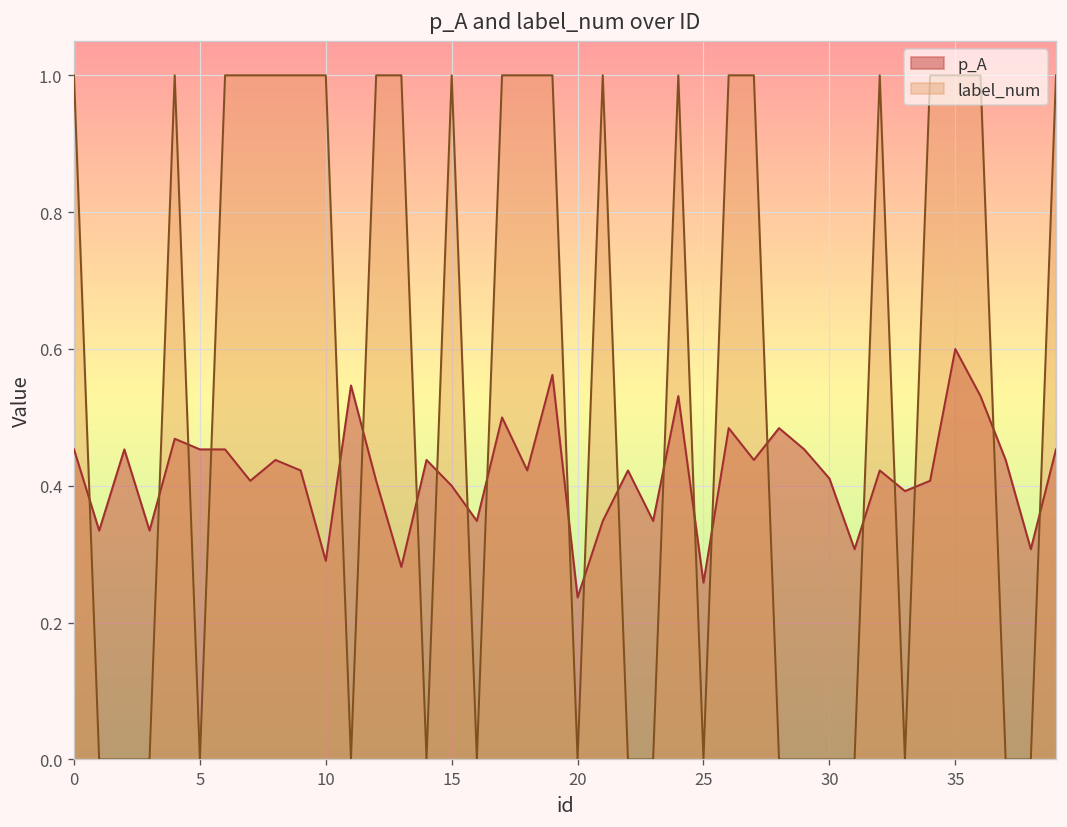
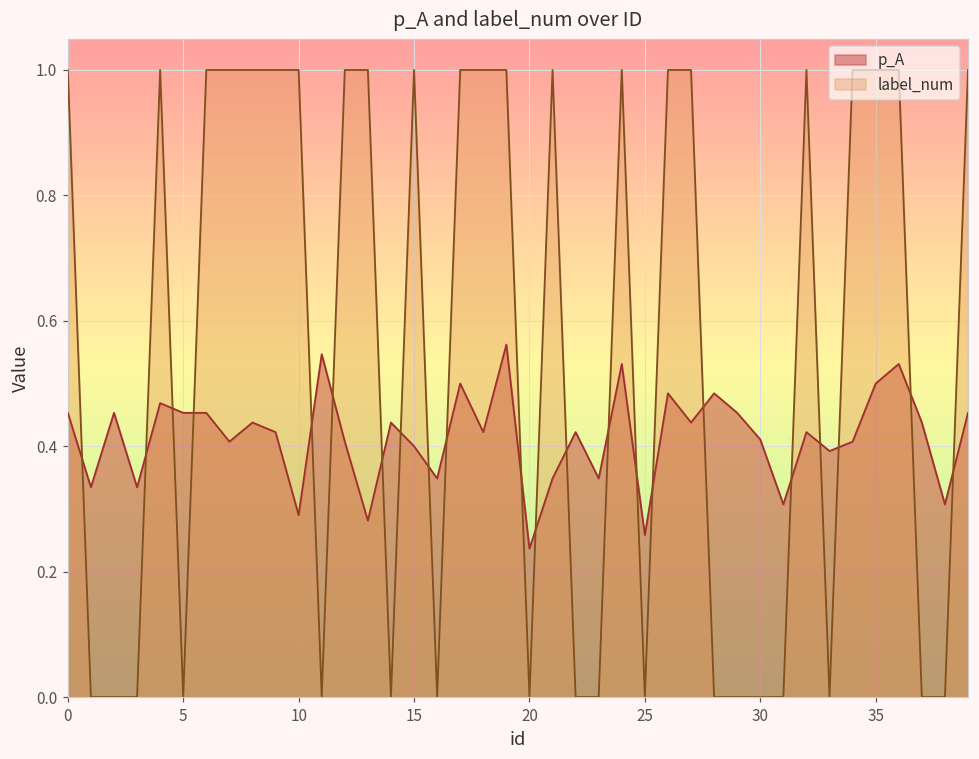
  {
    "p_A": {
      "0": 0.45,
      "5": 0.45,
      "10": 0.29,
      "15": 0.4,
      "20": 0.24,
      "25": 0.26,
      "30": 0.41,
-     "35": 0.6
+     "35": 0.5
    },
    "label_num": {
      "0": 1.0,
      "5": 0.0,
      "10": 1.0,
      "15": 1.0,
      "20": 0.0,
      "25": 0.0,
      "30": 0.0
    }
  }
